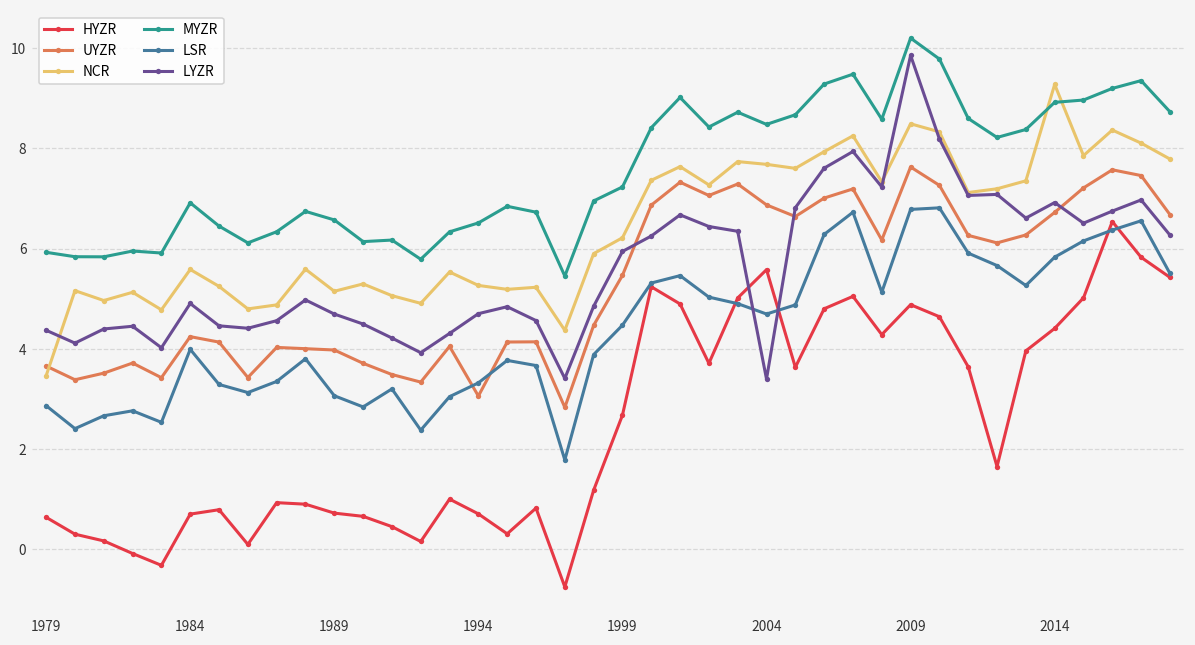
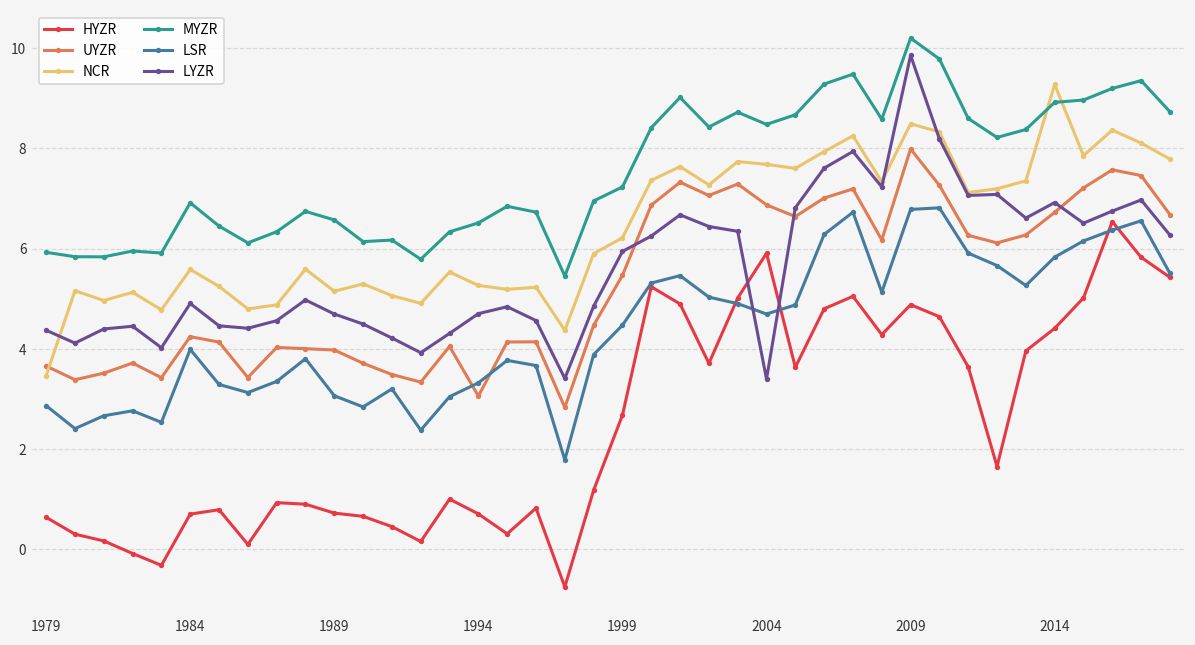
  {
    "HYZR": {
      "1979": 0.6,
      "1984": 0.7,
      "1989": 0.7,
      "1994": 0.7,
      "1999": 2.7,
-     "2004": 5.6,
+     "2004": 5.9,
      "2009": 4.9,
      "2014": 4.4
    },
    "UYZR": {
      "1979": 3.7,
      "1984": 4.2,
      "1989": 4.0,
      "1994": 3.1,
      "1999": 5.5,
      "2004": 6.9,
-     "2009": 7.6,
+     "2009": 8.0,
      "2014": 6.7
    },
    "NCR": {
      "1979": 3.5,
      "1984": 5.6,
      "1989": 5.1,
      "1994": 5.3,
      "1999": 6.2,
      "2004": 7.7,
      "2009": 8.5,
      "2014": 9.3
    },
    "LYZR": {
      "1979": 4.4,
      "1984": 4.9,
      "1989": 4.7,
      "1994": 4.7,
      "1999": 5.9,
      "2004": 3.4,
      "2009": 9.9,
      "2014": 6.9
    }
  }
